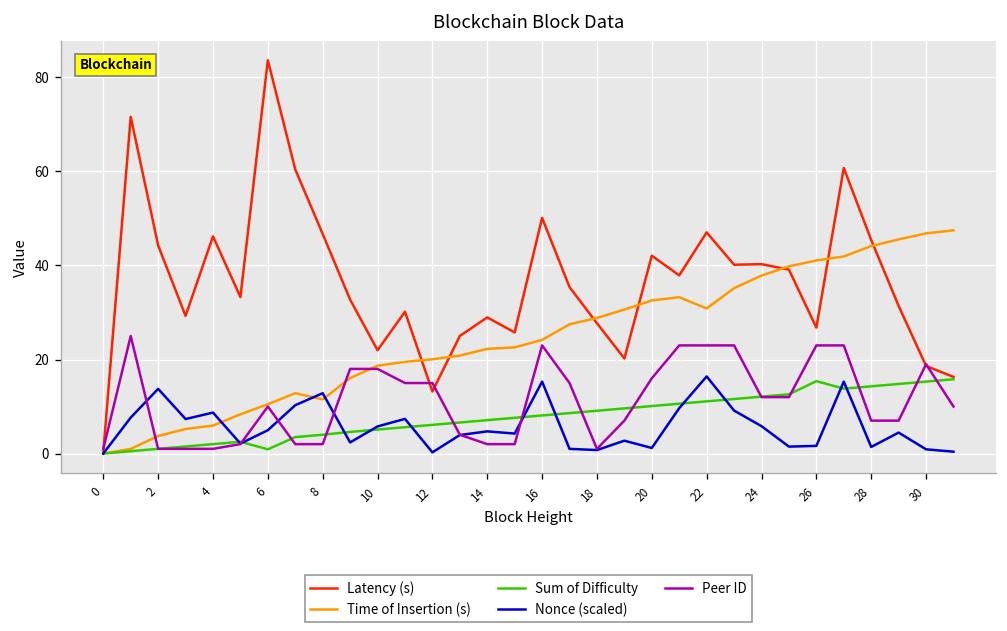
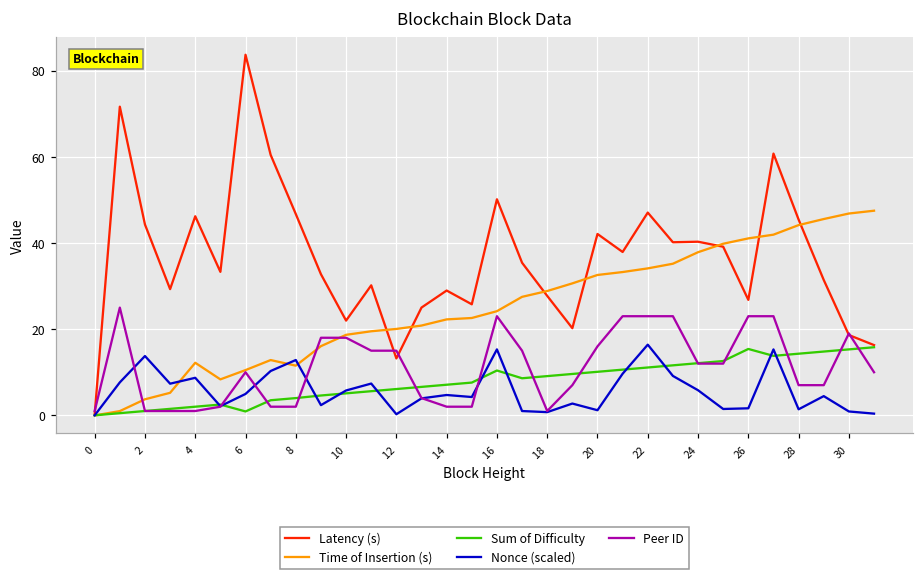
  {
    "Latency (s)": {
      "2": 44,
      "4": 46,
      "6": 84,
      "8": 47,
      "10": 22,
      "12": 13,
      "14": 29,
      "16": 50,
      "18": 28,
      "20": 42,
      "22": 47,
      "24": 40,
      "26": 27,
      "28": 45
    },
    "Time of Insertion (s)": {
      "2": 4,
-     "4": 6,
+     "4": 12,
      "8": 12,
      "10": 19,
      "12": 20,
      "14": 22,
      "16": 24,
      "18": 29,
      "20": 33,
-     "22": 31,
+     "22": 34,
      "24": 38,
      "26": 41,
      "28": 44,
      "30": 47
    },
    "Sum of Difficulty": {
      "4": 2,
      "6": 1,
      "8": 4,
      "10": 5,
      "12": 6,
      "14": 7,
-     "16": 8,
+     "16": 10,
      "18": 9,
      "20": 10,
      "22": 11,
      "26": 15,
      "28": 14,
      "30": 15
    },
    "Nonce (scaled)": {
      "2": 14,
      "4": 9,
      "6": 5,
      "8": 13,
      "10": 6,
      "12": 0,
      "14": 5,
      "16": 15,
      "20": 1,
      "22": 16,
      "24": 6,
      "26": 2,
      "28": 1,
      "30": 1
    },
    "Peer ID": {
      "0": 1,
      "4": 1,
      "8": 2,
      "10": 18,
      "12": 15,
      "14": 2,
      "16": 23,
      "20": 16,
      "22": 23,
      "26": 23,
      "28": 7
    }
  }
